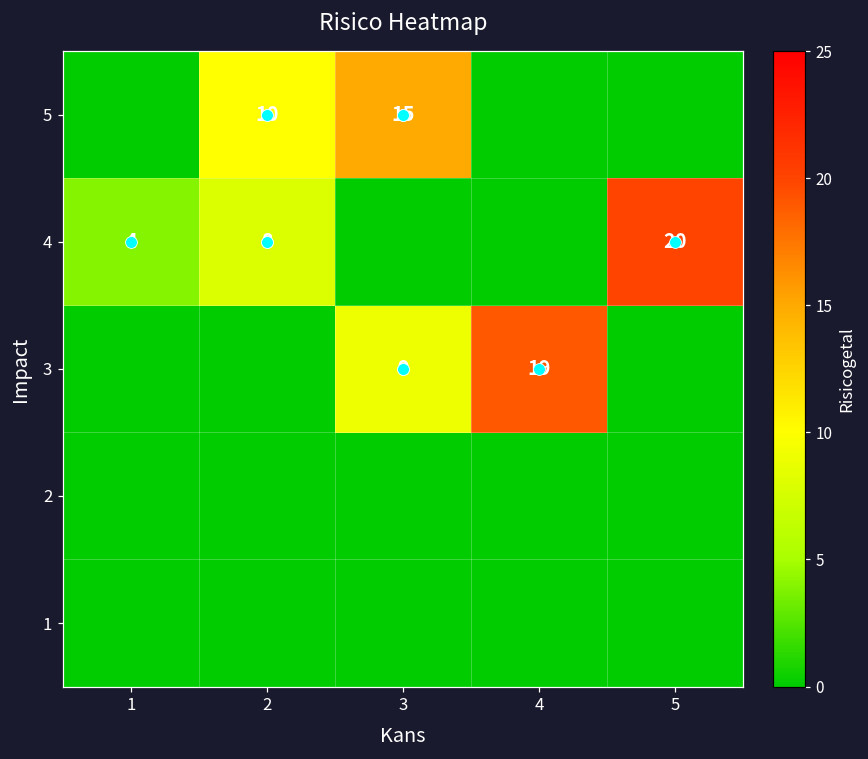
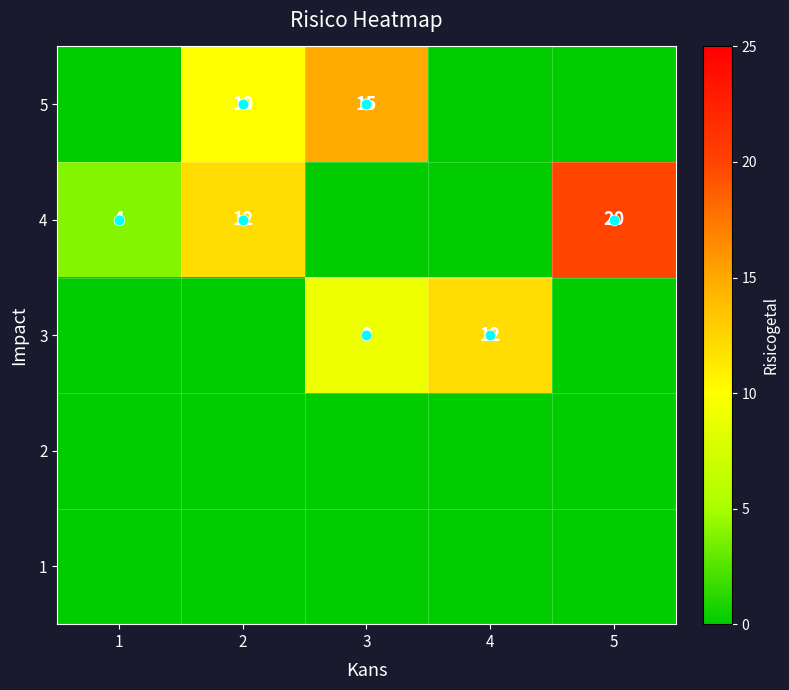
  {
    "4": {
-     "2": 8
+     "2": 12
    },
    "3": {
-     "4": 19
+     "4": 12
    }
  }
